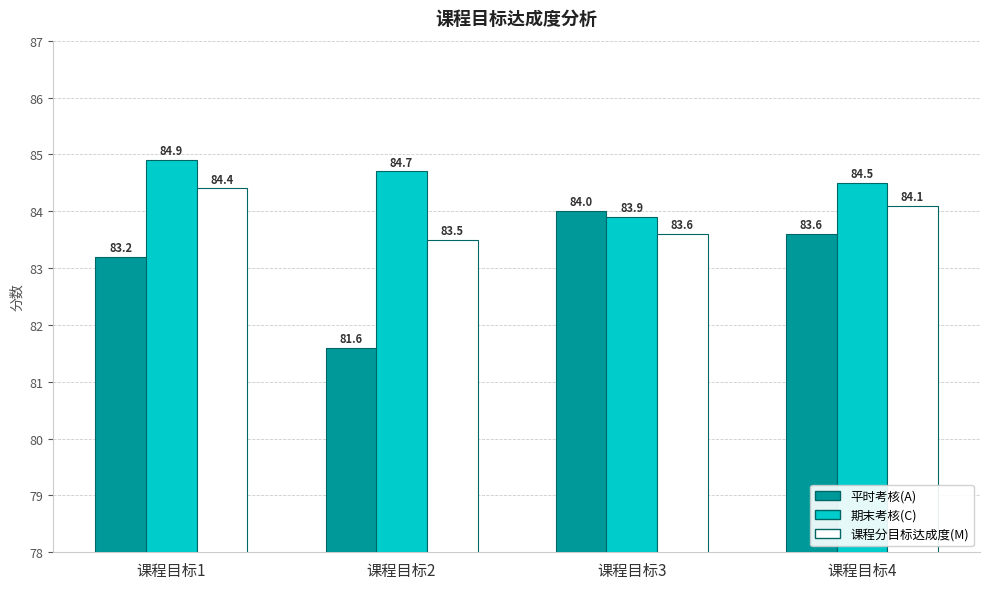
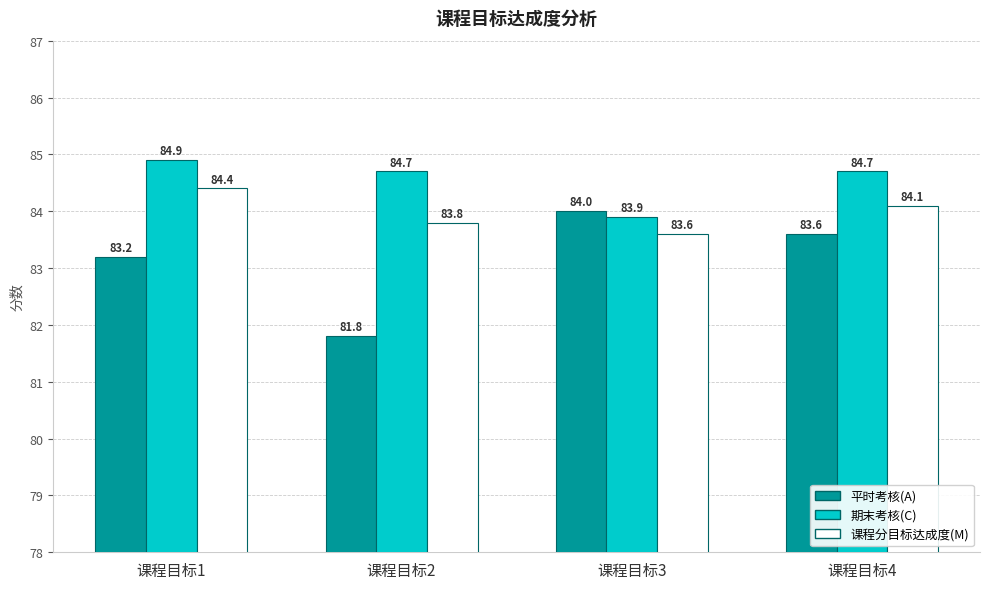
  {
    "平时考核(A)": {
      "课程目标1": 83.2,
-     "课程目标2": 81.6,
+     "课程目标2": 81.8,
      "课程目标3": 84.0,
      "课程目标4": 83.6
    },
    "期末考核(C)": {
      "课程目标1": 84.9,
      "课程目标2": 84.7,
      "课程目标3": 83.9,
-     "课程目标4": 84.5
+     "课程目标4": 84.7
    },
    "课程分目标达成度(M)": {
      "课程目标1": 84.4,
-     "课程目标2": 83.5,
+     "课程目标2": 83.8,
      "课程目标3": 83.6,
      "课程目标4": 84.1
    }
  }
